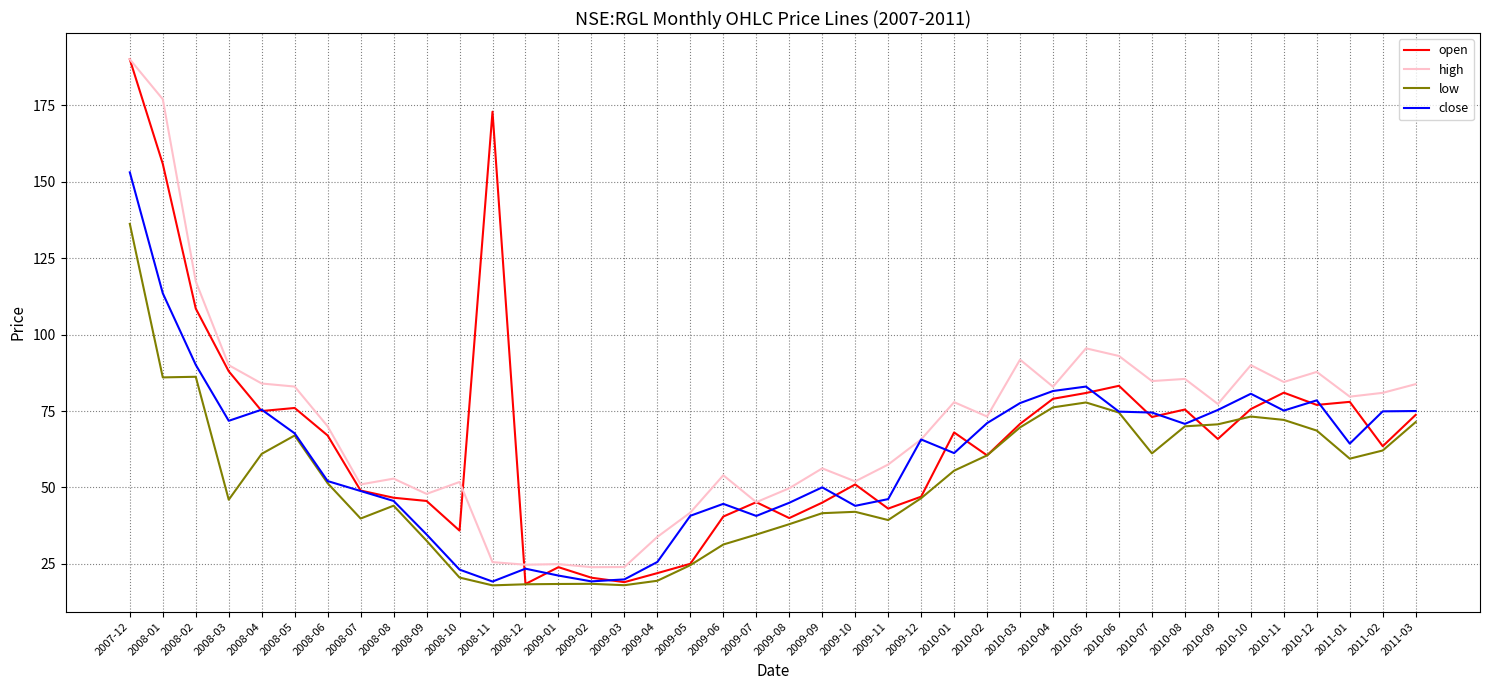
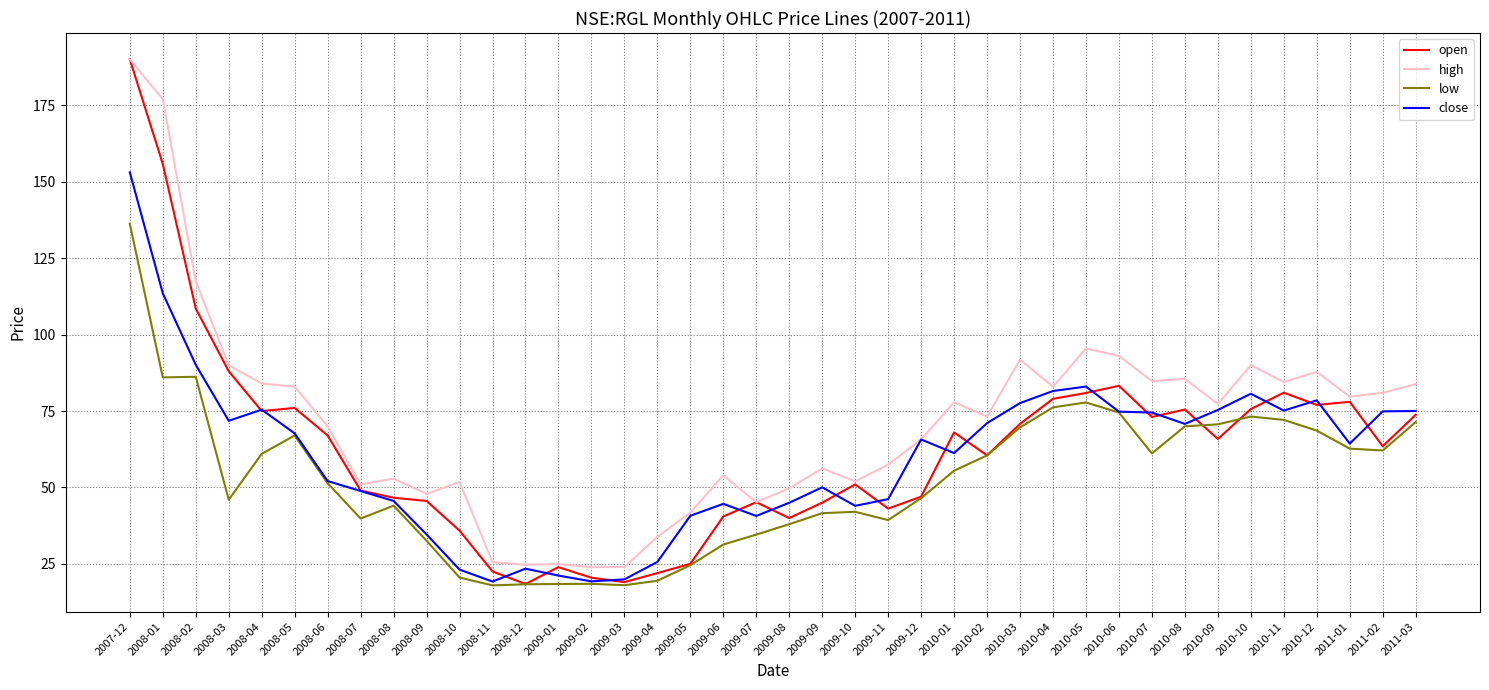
  {
    "open": {
      "2008-01": 156,
      "2008-02": 109,
      "2008-03": 88,
      "2008-05": 76,
      "2008-06": 67,
      "2008-08": 47,
      "2008-09": 46,
      "2008-10": 36,
-     "2008-11": 173,
+     "2008-11": 23,
      "2009-01": 24,
      "2009-02": 21,
      "2009-03": 19,
      "2009-04": 22,
      "2009-06": 41,
      "2009-08": 40,
      "2009-09": 45,
      "2009-10": 51,
      "2009-11": 43,
      "2010-01": 68,
      "2010-03": 71,
      "2010-04": 79,
      "2010-05": 81,
      "2010-06": 83,
      "2010-07": 73,
      "2010-08": 76,
      "2010-09": 66,
      "2010-10": 76,
      "2010-11": 81,
      "2010-12": 77,
      "2011-01": 78,
      "2011-02": 64,
      "2011-03": 74
    },
    "high": {
      "2008-01": 177,
      "2008-02": 117,
      "2008-03": 90,
      "2008-04": 84,
      "2008-05": 83,
      "2008-06": 70,
      "2008-07": 51,
      "2008-08": 53,
      "2008-09": 48,
      "2008-10": 52,
      "2008-11": 26,
      "2008-12": 25,
      "2009-01": 25,
      "2009-02": 24,
      "2009-03": 24,
      "2009-04": 34,
      "2009-05": 42,
      "2009-06": 54,
      "2009-08": 50,
      "2009-09": 56,
      "2009-10": 52,
      "2009-11": 58,
      "2010-01": 78,
      "2010-02": 73,
      "2010-03": 92,
      "2010-04": 83,
      "2010-05": 96,
      "2010-06": 93,
      "2010-07": 85,
      "2010-08": 86,
      "2010-09": 77,
      "2010-10": 90,
      "2010-11": 85,
      "2010-12": 88,
      "2011-01": 80,
      "2011-02": 81,
      "2011-03": 84
    },
    "low": {
      "2007-12": 136,
      "2008-01": 86,
      "2008-02": 86,
      "2008-03": 46,
      "2008-04": 61,
      "2008-07": 40,
      "2008-08": 44,
      "2008-09": 33,
      "2008-10": 21,
      "2008-11": 18,
      "2009-01": 18,
      "2009-03": 18,
      "2009-04": 20,
      "2009-06": 31,
      "2009-07": 35,
      "2009-08": 38,
      "2009-09": 42,
      "2009-10": 42,
      "2009-11": 39,
      "2010-01": 56,
      "2010-03": 70,
      "2010-04": 76,
      "2010-05": 78,
      "2010-07": 61,
      "2010-09": 71,
      "2010-10": 73,
      "2010-11": 72,
      "2010-12": 69,
-     "2011-01": 59,
+     "2011-01": 63,
      "2011-02": 62,
      "2011-03": 71
    },
    "close": {
      "2007-12": 153,
      "2008-01": 114,
      "2008-02": 90,
      "2008-03": 72,
      "2008-08": 46,
      "2008-09": 35,
      "2008-10": 23,
      "2008-11": 19,
      "2008-12": 23,
      "2009-01": 21,
      "2009-03": 20,
      "2009-04": 26,
      "2009-05": 41,
      "2009-06": 45,
      "2009-07": 41,
      "2009-08": 45,
      "2009-09": 50,
      "2009-10": 44,
      "2009-11": 46,
      "2010-01": 61,
      "2010-02": 71,
      "2010-03": 78,
      "2010-04": 82,
      "2010-05": 83,
      "2010-07": 75,
      "2010-09": 75,
      "2010-10": 81,
      "2010-11": 75,
      "2010-12": 79,
      "2011-01": 64,
      "2011-02": 75,
      "2011-03": 75
    }
  }
